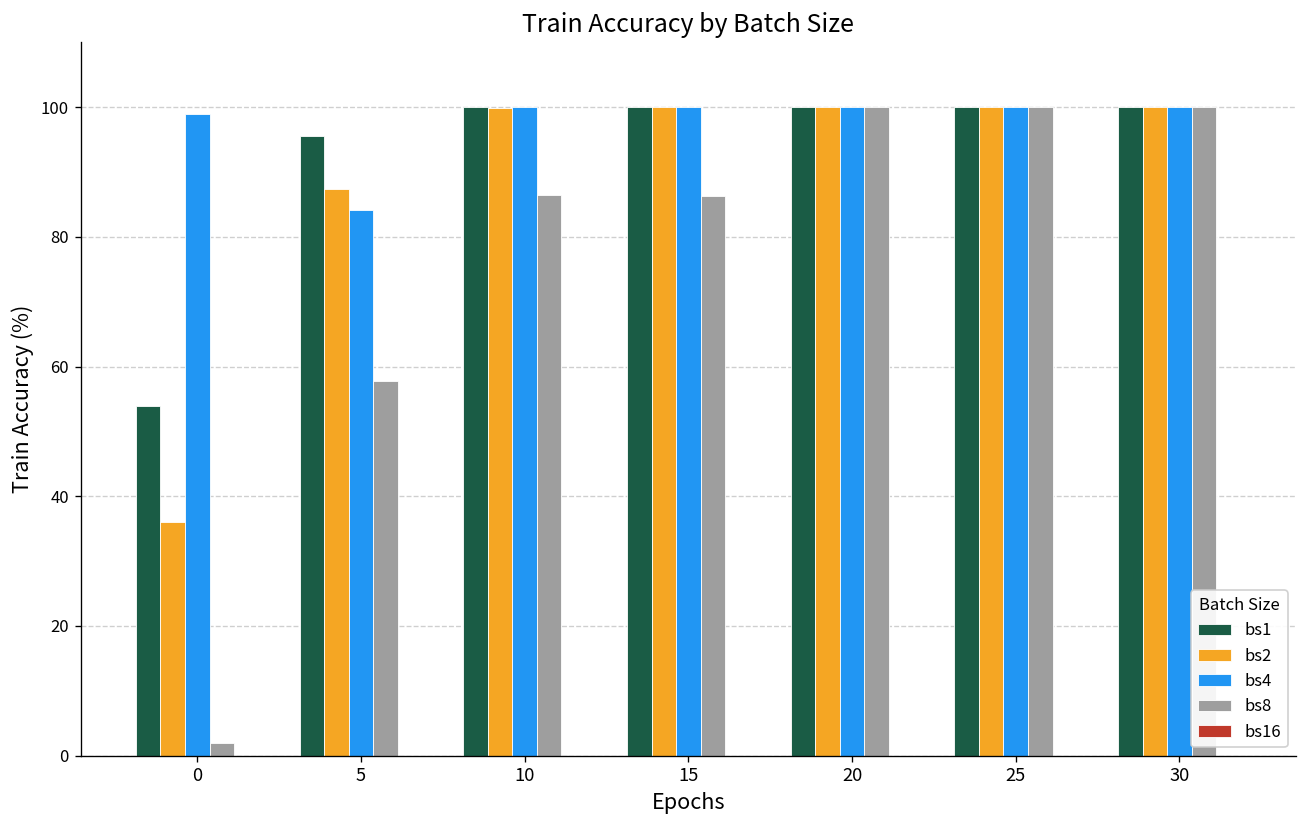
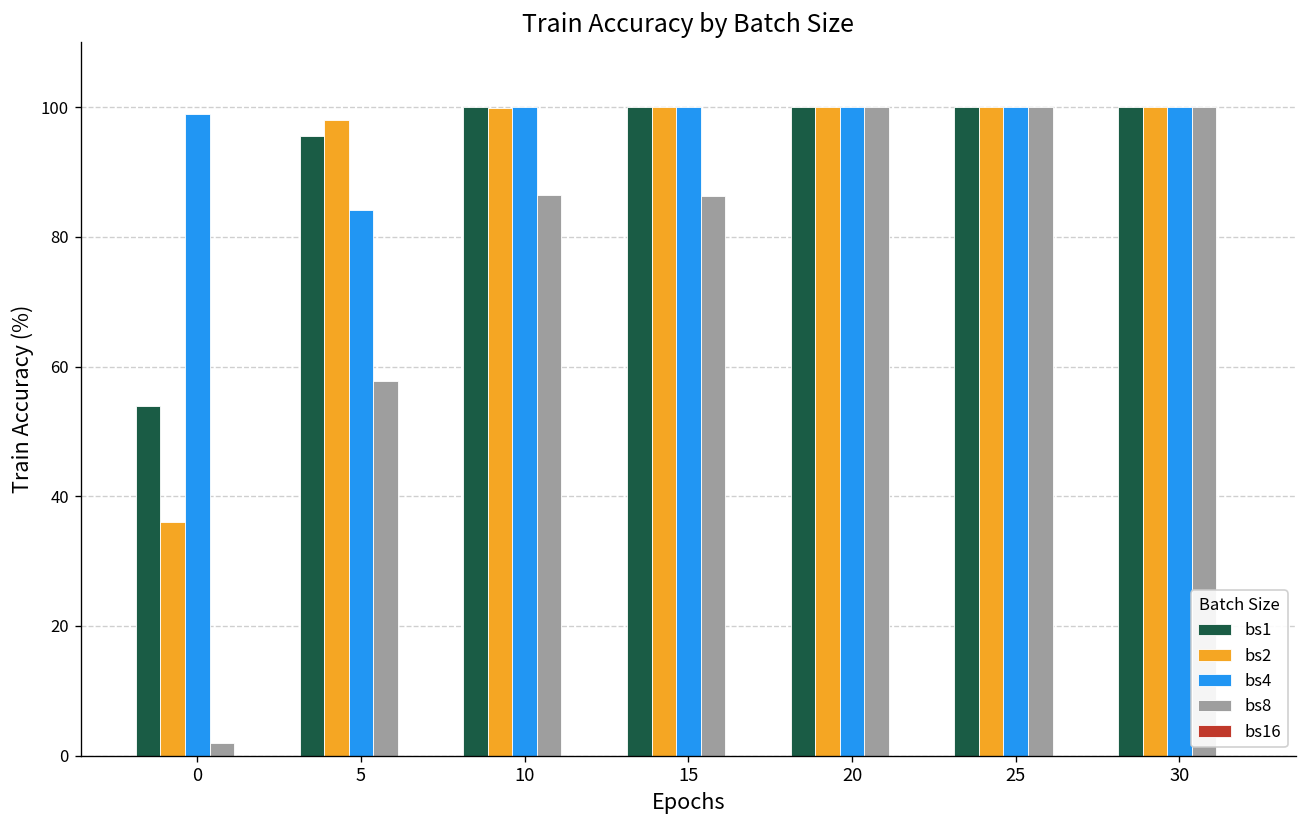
  {
    "bs1": {
      "0": 54,
      "5": 96,
      "10": 100,
      "15": 100,
      "20": 100,
      "25": 100,
      "30": 100
    },
    "bs2": {
      "0": 36,
-     "5": 87,
+     "5": 98,
      "10": 100,
      "15": 100,
      "20": 100,
      "25": 100,
      "30": 100
    },
    "bs4": {
      "0": 99,
      "5": 84,
      "10": 100,
      "15": 100,
      "20": 100,
      "25": 100,
      "30": 100
    },
    "bs8": {
      "0": 2,
      "5": 58,
      "10": 86,
      "15": 86,
      "20": 100,
      "25": 100,
      "30": 100
    },
    "bs16": {
      "0": 0,
      "5": 0,
      "10": 0,
      "15": 0,
      "20": 0,
      "25": 0,
      "30": 0
    }
  }
